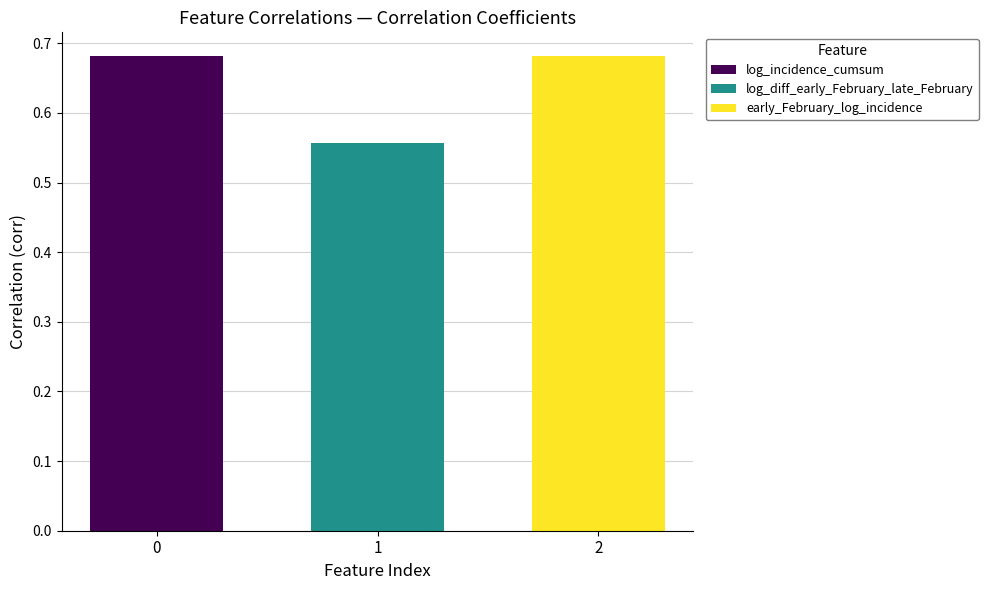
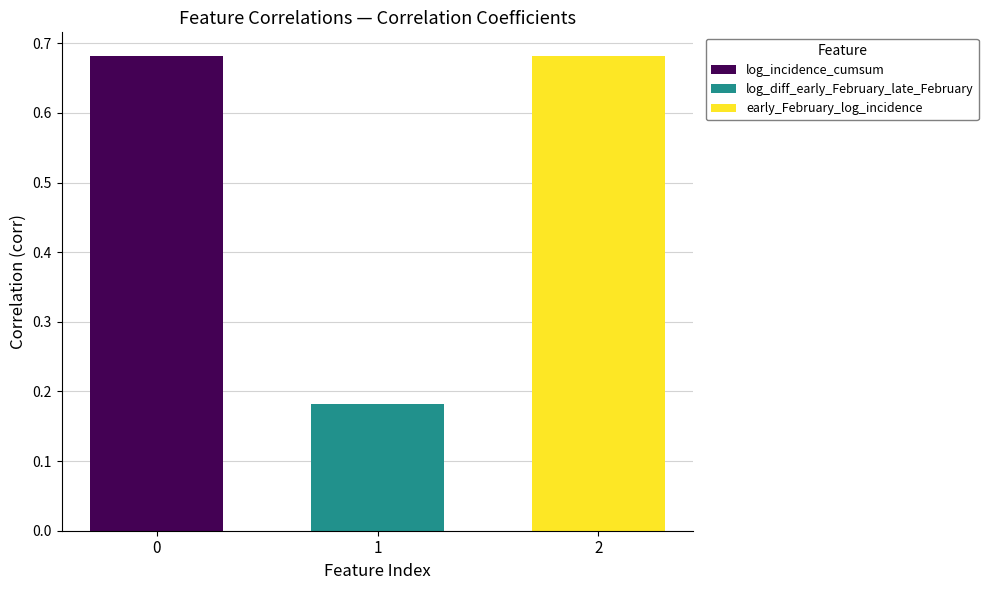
  {
    "0": 0.68,
-   "1": 0.56,
+   "1": 0.18,
    "2": 0.68
  }
